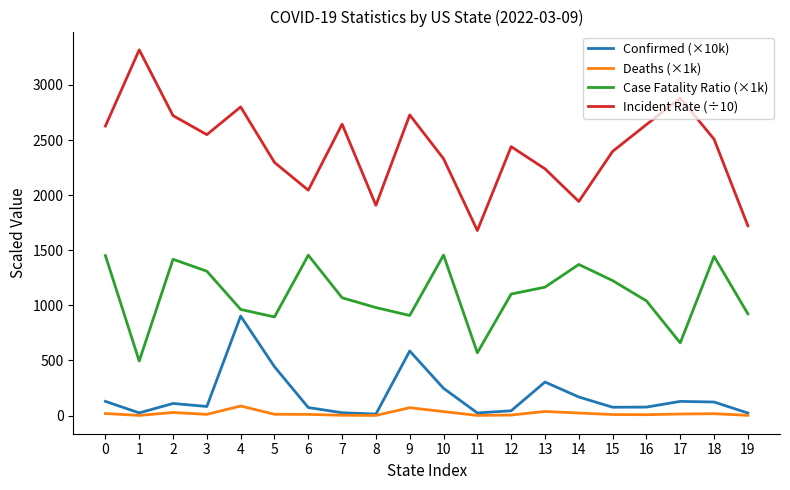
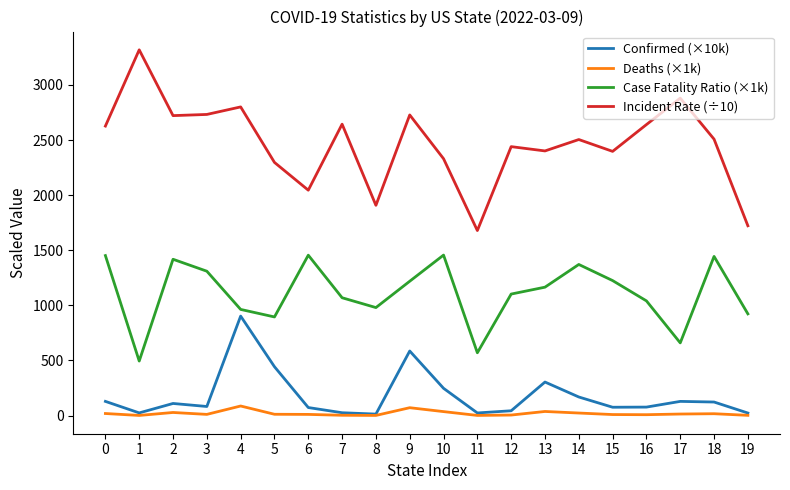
  {
    "Confirmed (×10k)": {
      "0": 130,
      "2": 110,
      "3": 80,
      "4": 900,
      "5": 440,
      "6": 70,
      "7": 30,
      "9": 590,
      "10": 250,
      "12": 40,
      "13": 300,
      "14": 170,
      "15": 80,
      "16": 80,
      "17": 130,
      "18": 120
    },
    "Deaths (×1k)": {
      "0": 20,
      "2": 30,
      "3": 10,
      "4": 90,
      "5": 10,
      "6": 10,
      "7": 0,
      "9": 70,
      "10": 40,
      "12": 0,
      "13": 40,
      "14": 20,
      "15": 10,
      "16": 10,
      "17": 10,
      "18": 20
    },
    "Case Fatality Ratio (×1k)": {
      "0": 1450,
      "1": 490,
      "2": 1420,
      "3": 1310,
      "4": 960,
      "5": 890,
      "6": 1460,
      "7": 1070,
      "8": 980,
-     "9": 910,
+     "9": 1220,
      "10": 1460,
      "11": 570,
      "12": 1100,
      "13": 1160,
      "14": 1370,
      "15": 1220,
      "16": 1040,
      "17": 660,
      "18": 1440,
      "19": 920
    },
    "Incident Rate (÷10)": {
      "0": 2630,
      "1": 3320,
      "2": 2720,
-     "3": 2550,
+     "3": 2730,
      "4": 2800,
      "5": 2300,
      "6": 2040,
      "7": 2640,
      "8": 1910,
      "9": 2730,
      "10": 2330,
      "11": 1680,
      "12": 2440,
-     "13": 2240,
-     "14": 1940,
+     "13": 2400,
+     "14": 2500,
      "15": 2400,
      "16": 2640,
      "18": 2510,
      "19": 1720
    }
  }
